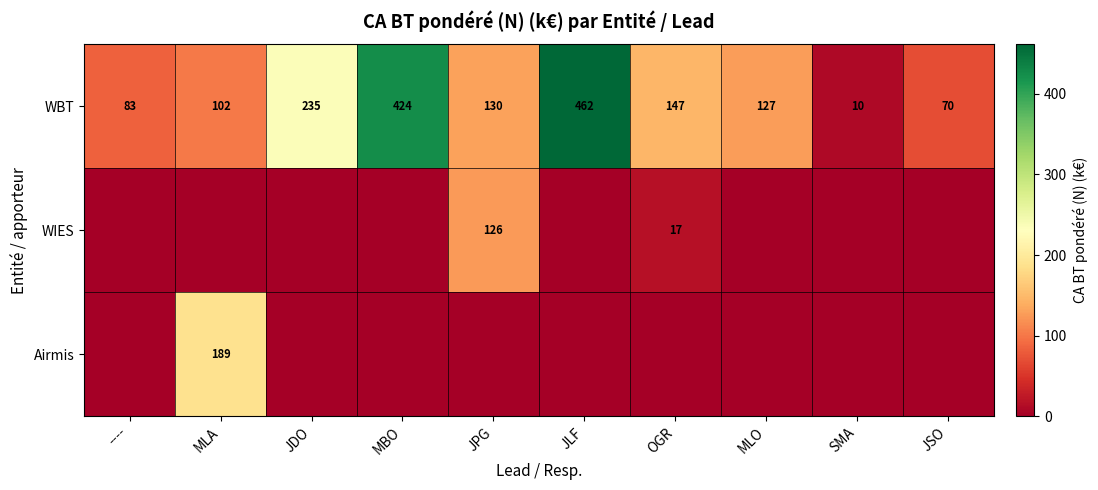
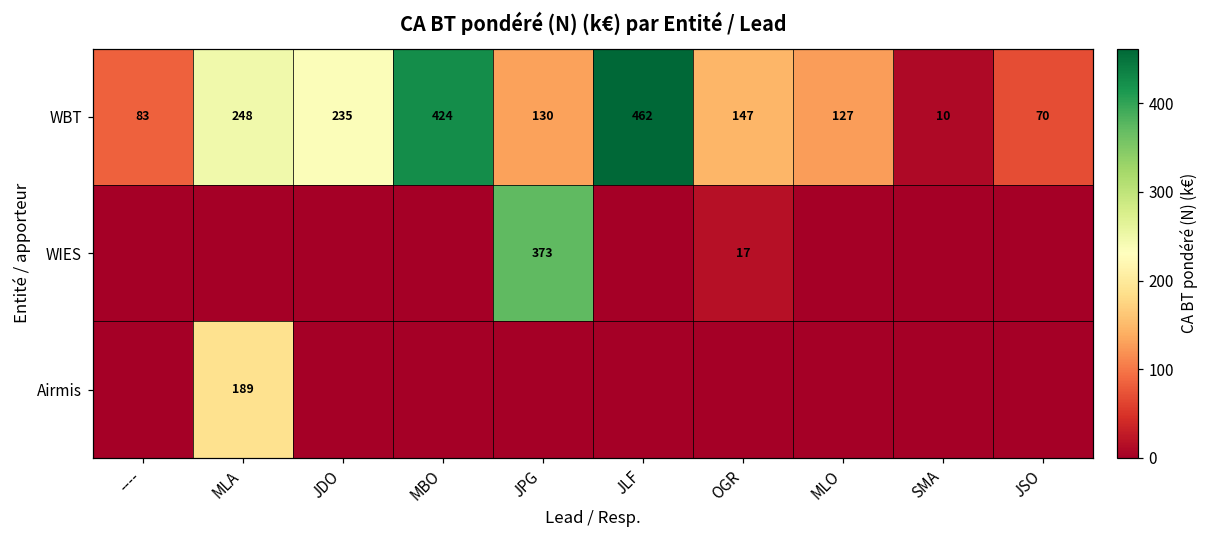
  {
    "WBT": {
      "----": 83,
-     "MLA": 102,
+     "MLA": 248,
      "JDO": 235,
      "MBO": 424,
      "JPG": 130,
      "JLF": 462,
      "OGR": 147,
      "MLO": 127,
      "SMA": 10,
      "JSO": 70
    },
    "WIES": {
-     "JPG": 126,
+     "JPG": 373,
      "OGR": 17
    },
    "Airmis": {
      "MLA": 189
    }
  }
